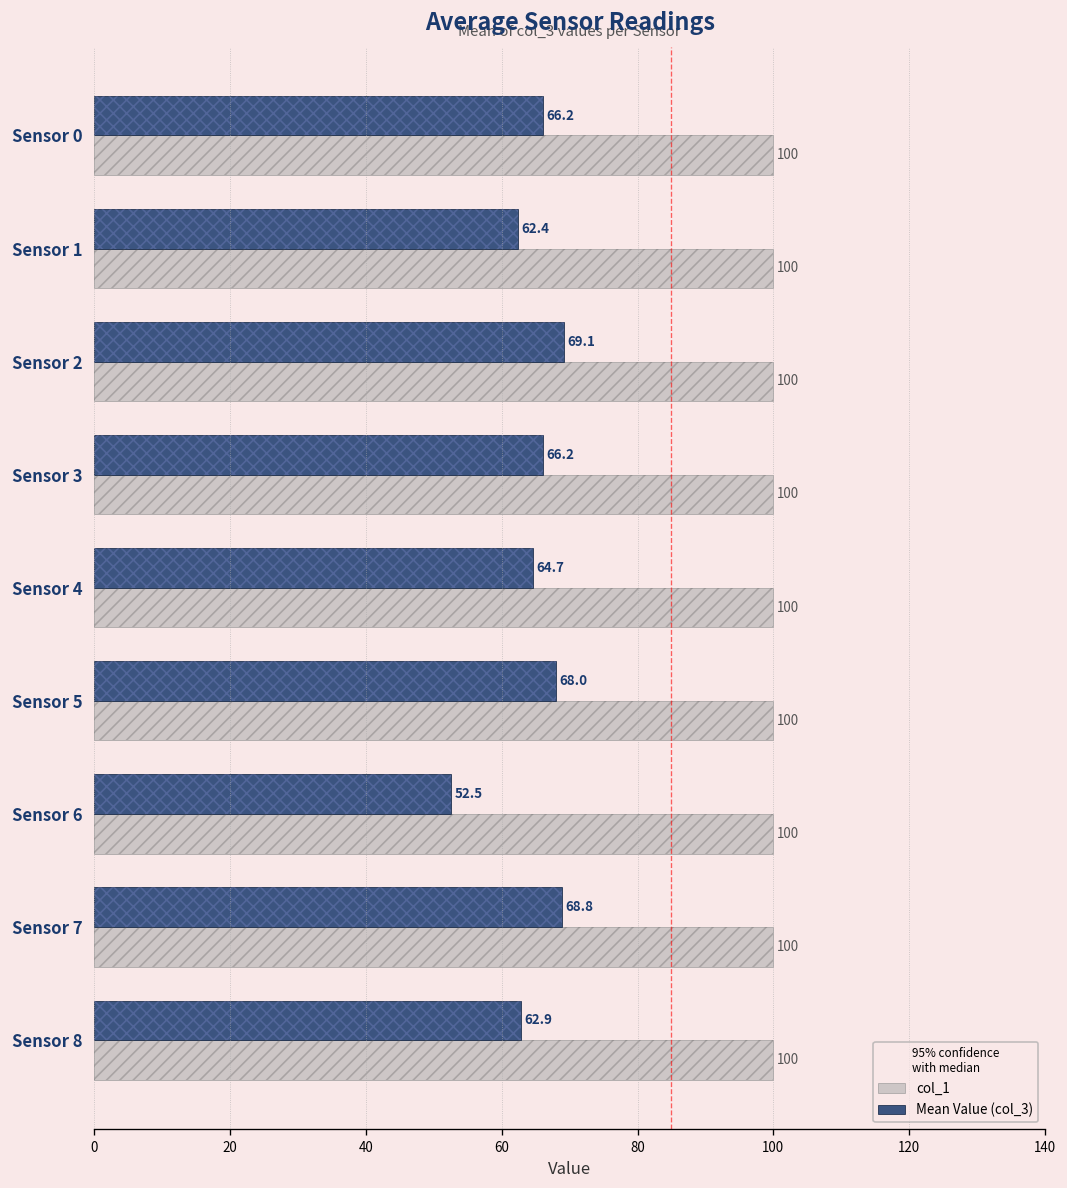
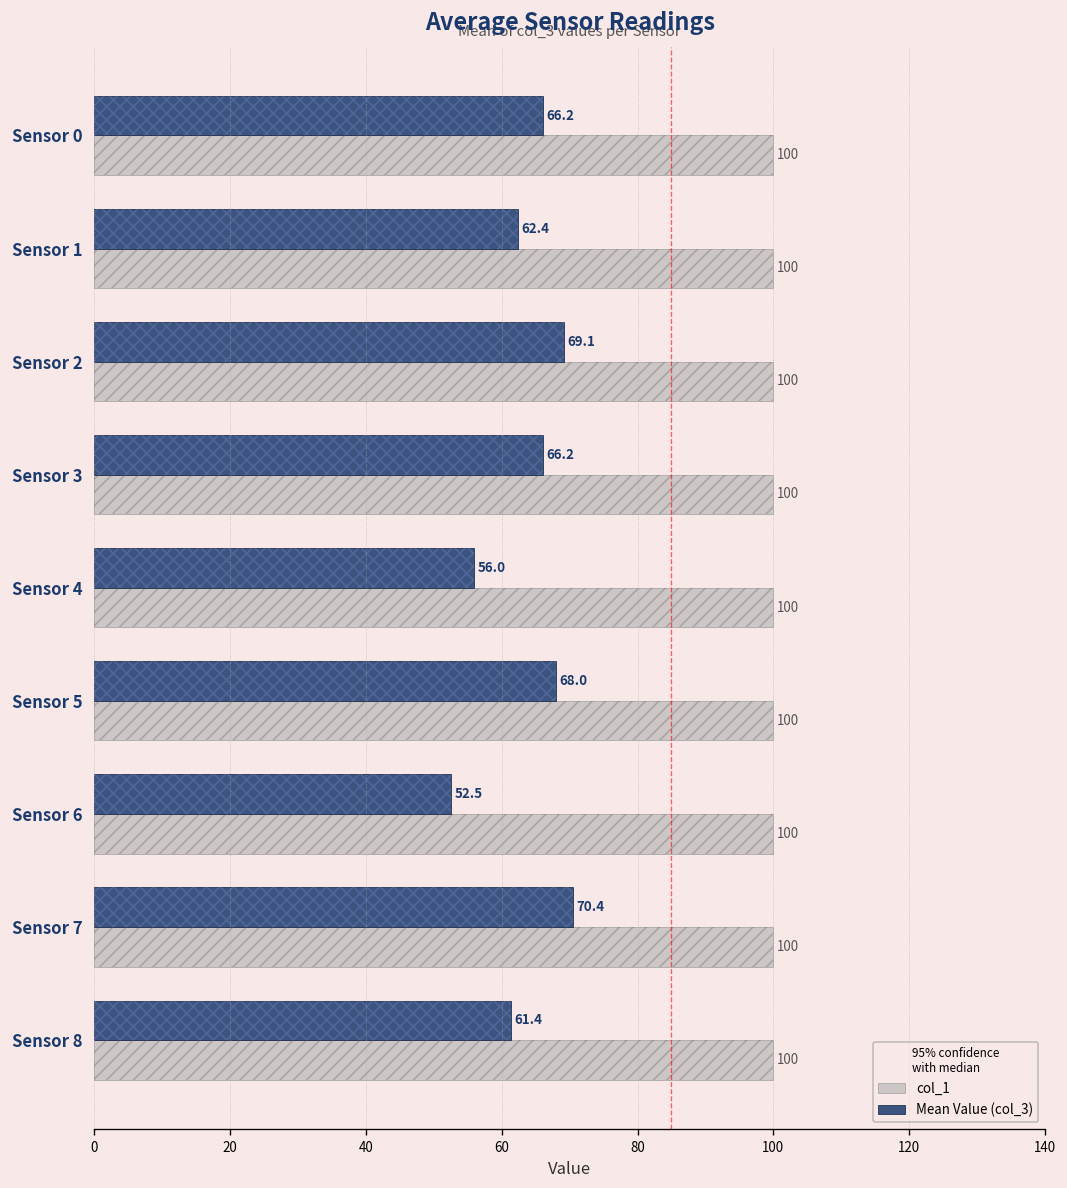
  {
    "col_1": {
      "Sensor 0": 100,
      "Sensor 1": 100,
      "Sensor 2": 100,
      "Sensor 3": 100,
      "Sensor 4": 100,
      "Sensor 5": 100,
      "Sensor 6": 100,
      "Sensor 7": 100,
      "Sensor 8": 100
    },
    "Mean Value (col_3)": {
      "Sensor 0": 66.2,
      "Sensor 1": 62.4,
      "Sensor 2": 69.1,
      "Sensor 3": 66.2,
-     "Sensor 4": 64.7,
+     "Sensor 4": 56.0,
      "Sensor 5": 68.0,
      "Sensor 6": 52.5,
-     "Sensor 7": 68.8,
-     "Sensor 8": 62.9
+     "Sensor 7": 70.4,
+     "Sensor 8": 61.4
    }
  }
